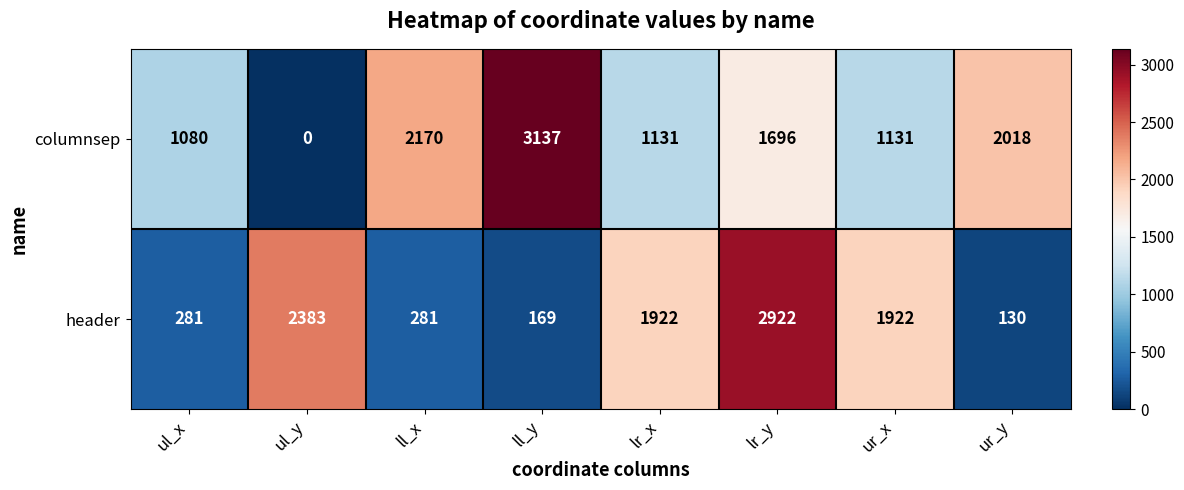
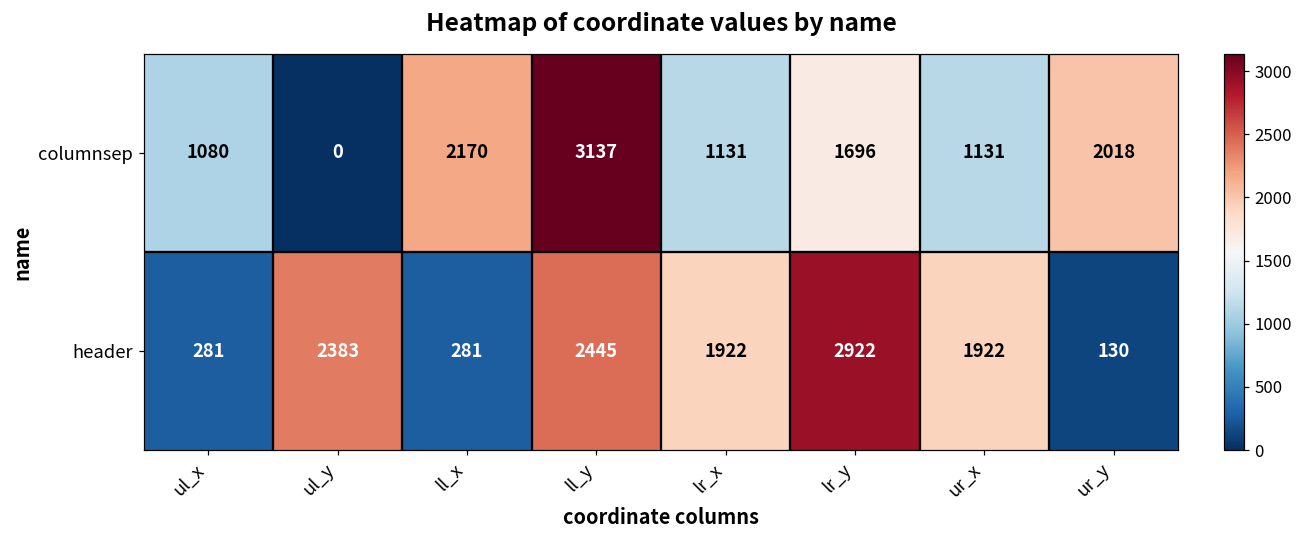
  {
    "columnsep": {
      "ul_x": 1080,
      "ul_y": 0,
      "ll_x": 2170,
      "ll_y": 3137,
      "lr_x": 1131,
      "lr_y": 1696,
      "ur_x": 1131,
      "ur_y": 2018
    },
    "header": {
      "ul_x": 281,
      "ul_y": 2383,
      "ll_x": 281,
-     "ll_y": 169,
+     "ll_y": 2445,
      "lr_x": 1922,
      "lr_y": 2922,
      "ur_x": 1922,
      "ur_y": 130
    }
  }
